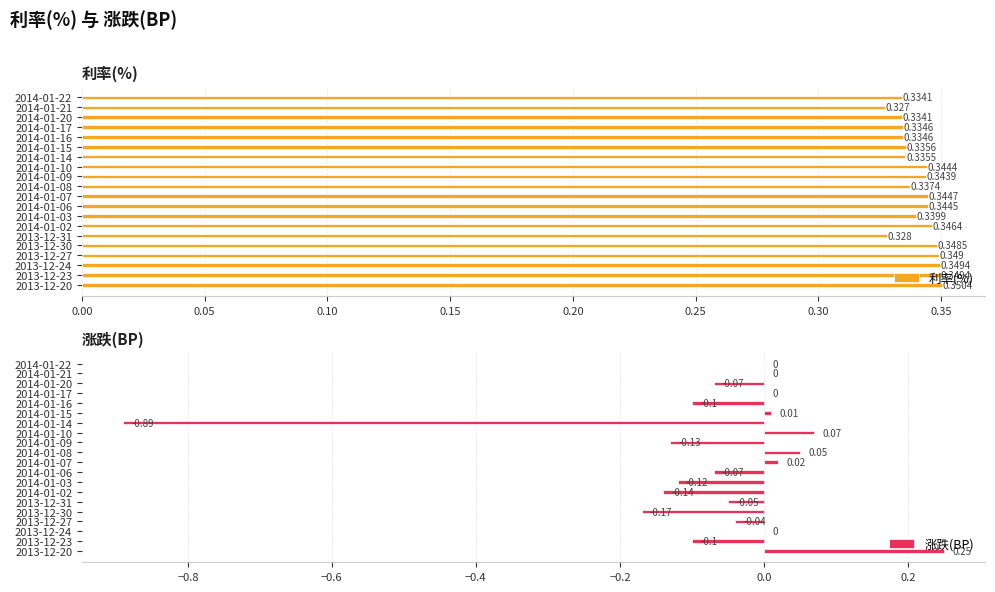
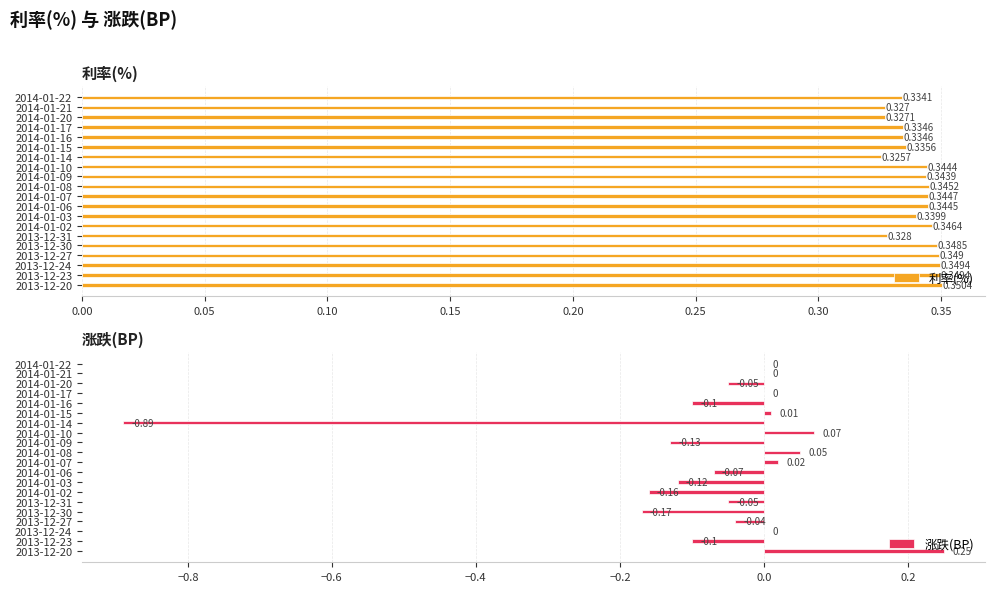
  {
    "利率(%)": {
      "2014-01-22": 0.3341,
      "2014-01-21": 0.327,
-     "2014-01-20": 0.3341,
+     "2014-01-20": 0.3271,
      "2014-01-17": 0.3346,
      "2014-01-16": 0.3346,
      "2014-01-15": 0.3356,
-     "2014-01-14": 0.3355,
+     "2014-01-14": 0.3257,
      "2014-01-10": 0.3444,
      "2014-01-09": 0.3439,
-     "2014-01-08": 0.3374,
+     "2014-01-08": 0.3452,
      "2014-01-07": 0.3447,
      "2014-01-06": 0.3445,
      "2014-01-03": 0.3399,
      "2014-01-02": 0.3464,
      "2013-12-31": 0.328,
      "2013-12-30": 0.3485,
      "2013-12-27": 0.349,
      "2013-12-24": 0.3494,
      "2013-12-23": 0.3494,
      "2013-12-20": 0.3504
    },
    "涨跌(BP)": {
      "2014-01-22": 0,
      "2014-01-21": 0,
-     "2014-01-20": -0.07,
+     "2014-01-20": -0.05,
      "2014-01-17": 0,
      "2014-01-16": -0.1,
      "2014-01-15": 0.01,
      "2014-01-14": -0.89,
      "2014-01-10": 0.07,
      "2014-01-09": -0.13,
      "2014-01-08": 0.05,
      "2014-01-07": 0.02,
      "2014-01-06": -0.07,
      "2014-01-03": -0.12,
-     "2014-01-02": -0.14,
+     "2014-01-02": -0.16,
      "2013-12-31": -0.05,
      "2013-12-30": -0.17,
      "2013-12-27": -0.04,
      "2013-12-24": 0,
      "2013-12-23": -0.1,
      "2013-12-20": 0.25
    }
  }
